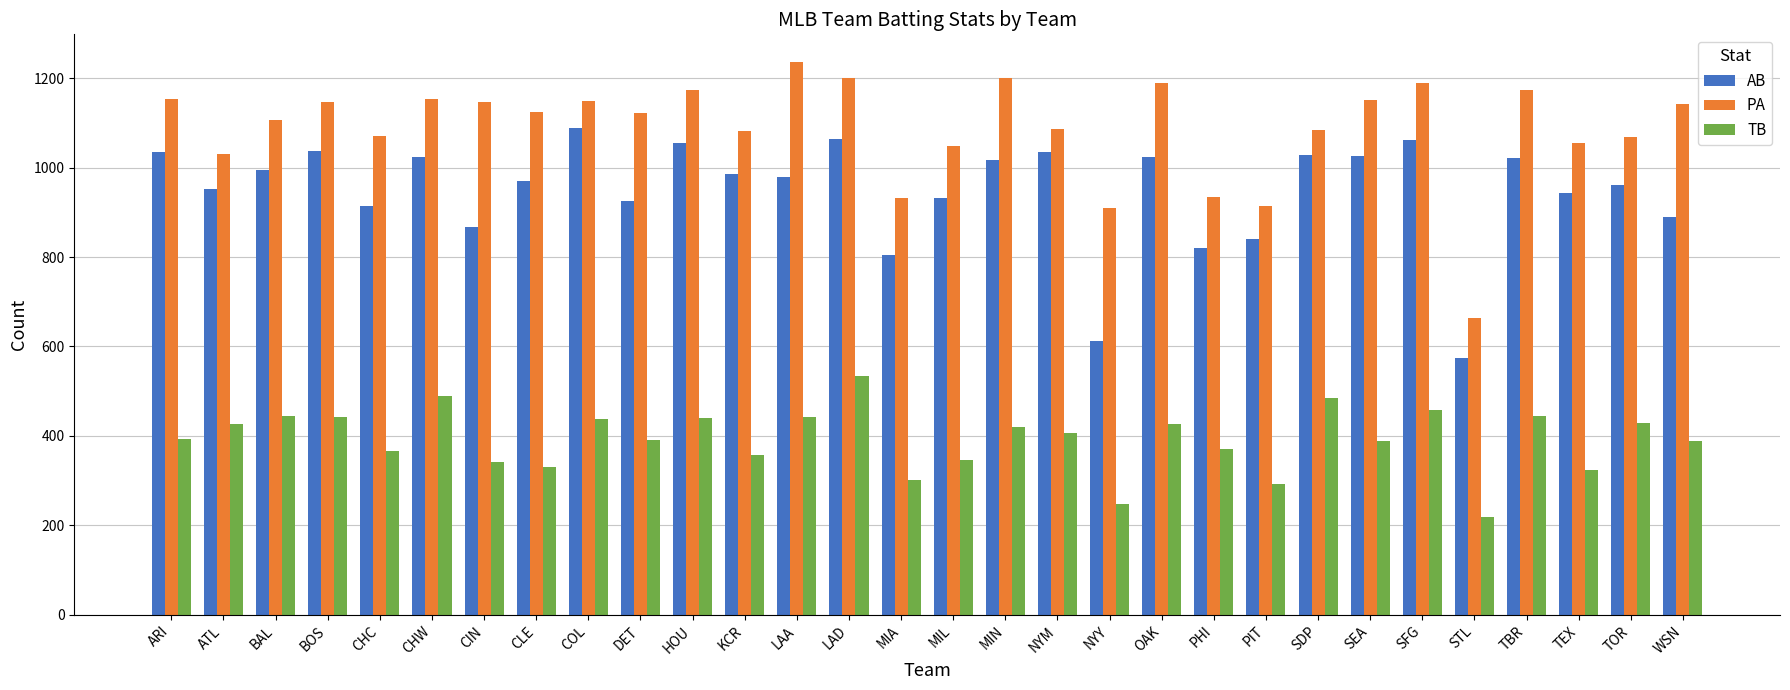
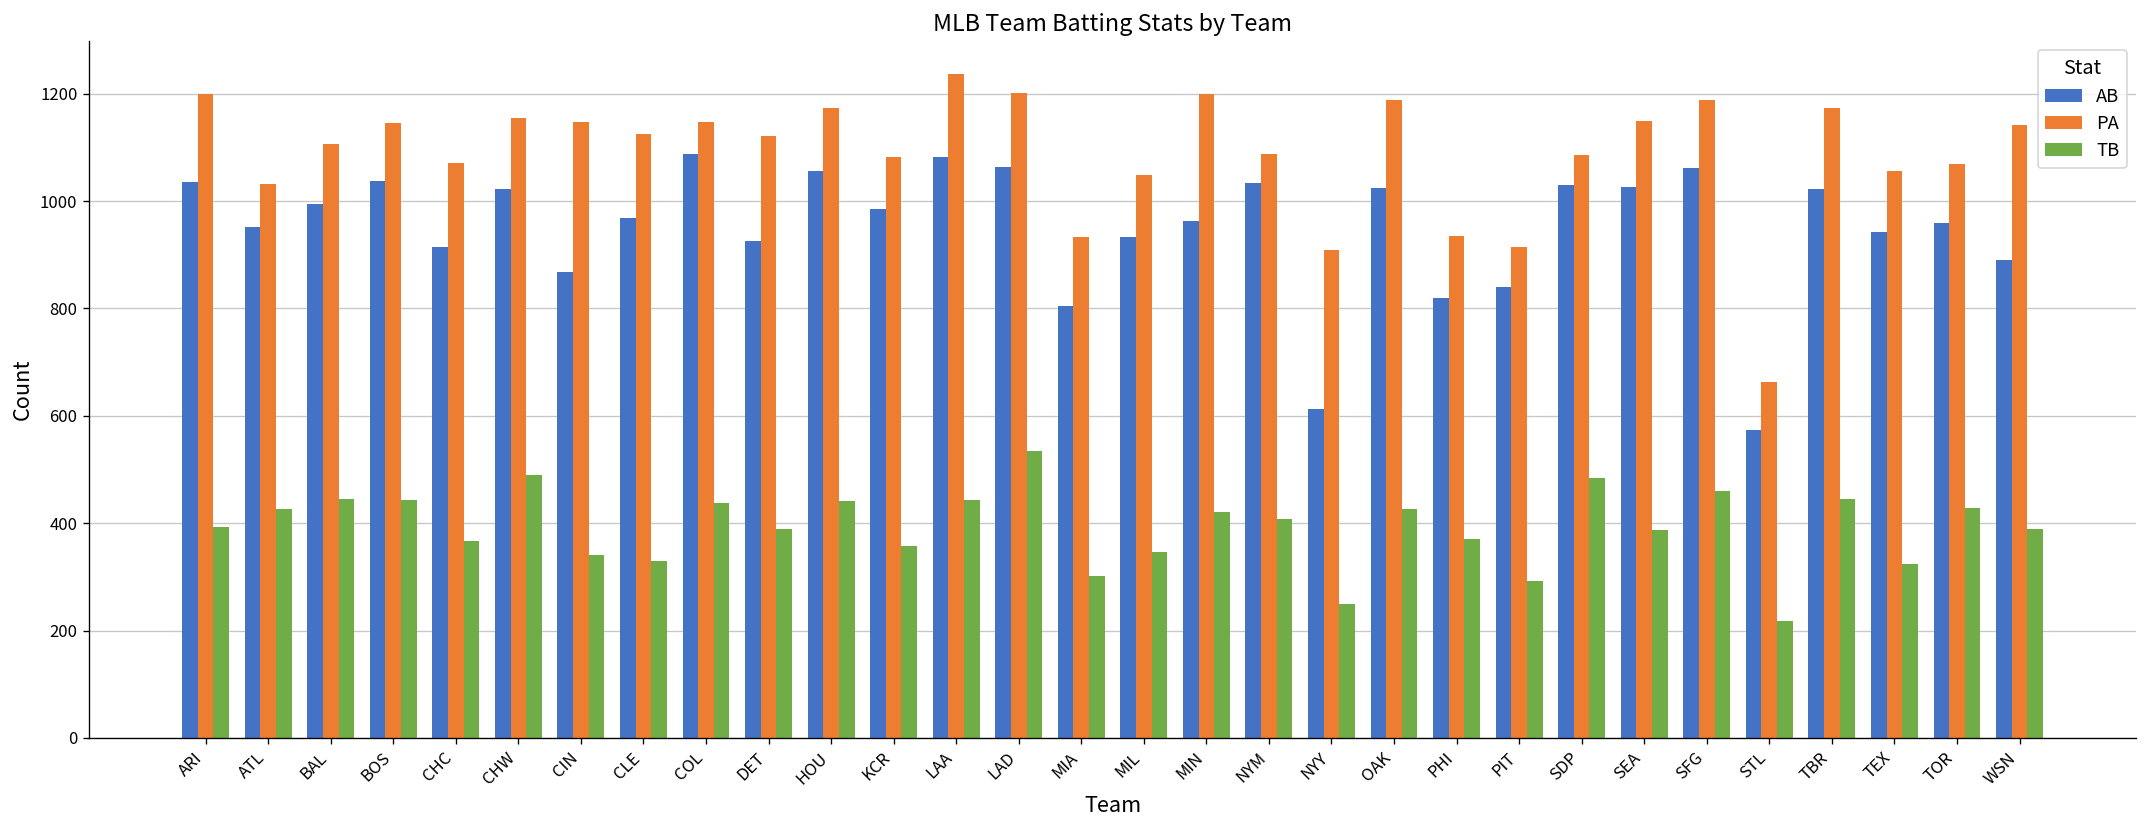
  {
    "AB": {
      "ARI": 1040,
      "ATL": 950,
      "BAL": 990,
      "BOS": 1040,
      "CHC": 910,
      "CHW": 1020,
      "CIN": 870,
      "CLE": 970,
      "COL": 1090,
      "DET": 930,
      "HOU": 1060,
      "KCR": 990,
-     "LAA": 980,
+     "LAA": 1080,
      "LAD": 1060,
      "MIA": 800,
      "MIL": 930,
-     "MIN": 1020,
+     "MIN": 960,
      "NYM": 1030,
      "NYY": 610,
      "OAK": 1020,
      "PHI": 820,
      "PIT": 840,
      "SDP": 1030,
      "SEA": 1030,
      "SFG": 1060,
      "STL": 570,
      "TBR": 1020,
      "TEX": 940,
      "TOR": 960,
      "WSN": 890
    },
    "PA": {
-     "ARI": 1150,
+     "ARI": 1200,
      "ATL": 1030,
      "BAL": 1110,
      "BOS": 1150,
      "CHC": 1070,
      "CHW": 1150,
      "CIN": 1150,
      "CLE": 1120,
      "COL": 1150,
      "DET": 1120,
      "HOU": 1170,
      "KCR": 1080,
      "LAA": 1240,
      "LAD": 1200,
      "MIA": 930,
      "MIL": 1050,
      "MIN": 1200,
      "NYM": 1090,
      "NYY": 910,
      "OAK": 1190,
      "PHI": 930,
      "PIT": 920,
      "SDP": 1090,
      "SEA": 1150,
      "SFG": 1190,
      "STL": 660,
      "TBR": 1170,
      "TEX": 1060,
      "TOR": 1070,
      "WSN": 1140
    },
    "TB": {
      "ARI": 390,
      "ATL": 430,
      "BAL": 450,
      "BOS": 440,
      "CHC": 370,
      "CHW": 490,
      "CIN": 340,
      "CLE": 330,
      "COL": 440,
      "DET": 390,
      "HOU": 440,
      "KCR": 360,
      "LAA": 440,
      "LAD": 530,
      "MIA": 300,
      "MIL": 350,
      "MIN": 420,
      "NYM": 410,
      "NYY": 250,
      "OAK": 430,
      "PHI": 370,
      "PIT": 290,
      "SDP": 480,
      "SEA": 390,
      "SFG": 460,
      "STL": 220,
      "TBR": 450,
      "TEX": 320,
      "TOR": 430,
      "WSN": 390
    }
  }
